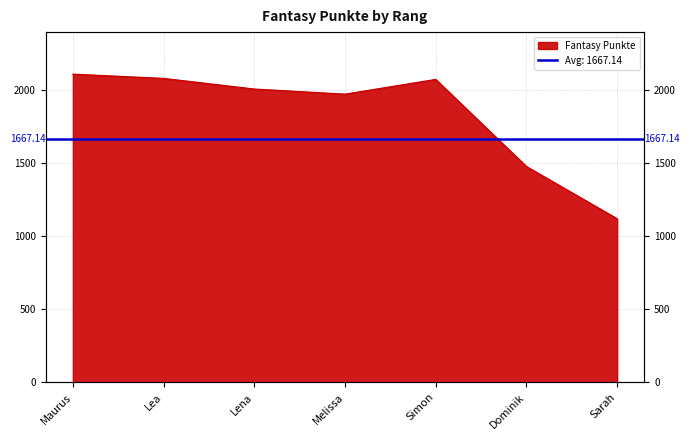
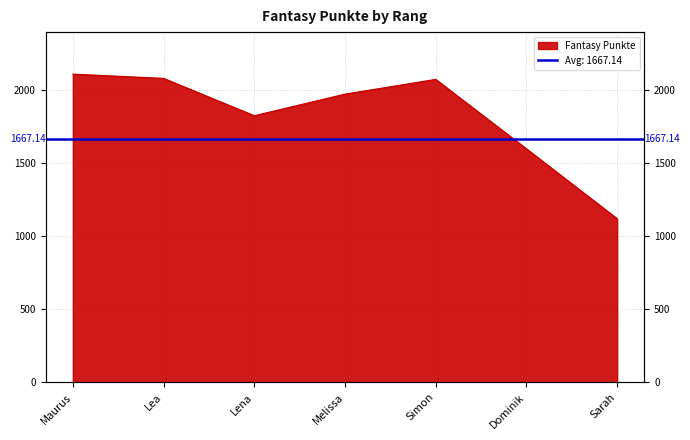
  {
    "Maurus": 2110,
    "Lea": 2080,
-   "Lena": 2010,
+   "Lena": 1830,
    "Melissa": 1980,
    "Simon": 2080,
-   "Dominik": 1480,
+   "Dominik": 1600,
    "Sarah": 1120
  }
